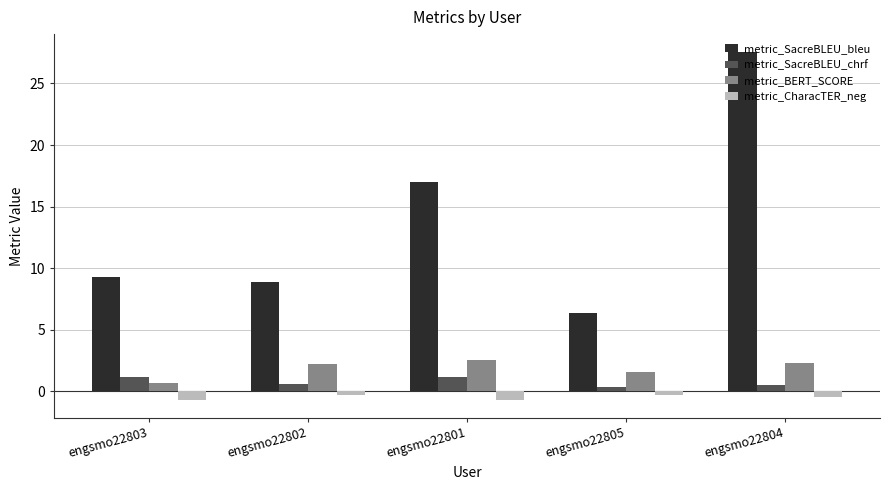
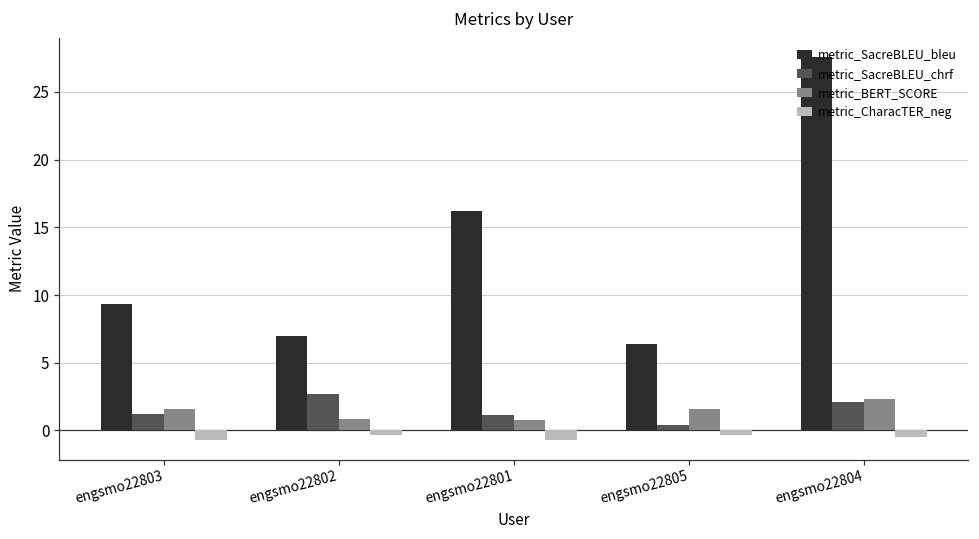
  {
    "metric_SacreBLEU_bleu": {
      "engsmo22803": 9.3,
-     "engsmo22802": 8.9,
-     "engsmo22801": 17.0,
+     "engsmo22802": 7.0,
+     "engsmo22801": 16.2,
      "engsmo22805": 6.4,
      "engsmo22804": 27.6
    },
    "metric_SacreBLEU_chrf": {
      "engsmo22803": 1.2,
-     "engsmo22802": 0.6,
+     "engsmo22802": 2.7,
      "engsmo22801": 1.2,
      "engsmo22805": 0.4,
-     "engsmo22804": 0.5
+     "engsmo22804": 2.1
    },
    "metric_BERT_SCORE": {
-     "engsmo22803": 0.7,
-     "engsmo22802": 2.2,
-     "engsmo22801": 2.6,
+     "engsmo22803": 1.6,
+     "engsmo22802": 0.8,
+     "engsmo22801": 0.7,
      "engsmo22805": 1.6,
      "engsmo22804": 2.3
    },
    "metric_CharacTER_neg": {
      "engsmo22803": -0.7,
      "engsmo22802": -0.3,
      "engsmo22801": -0.7,
      "engsmo22805": -0.3,
      "engsmo22804": -0.5
    }
  }
